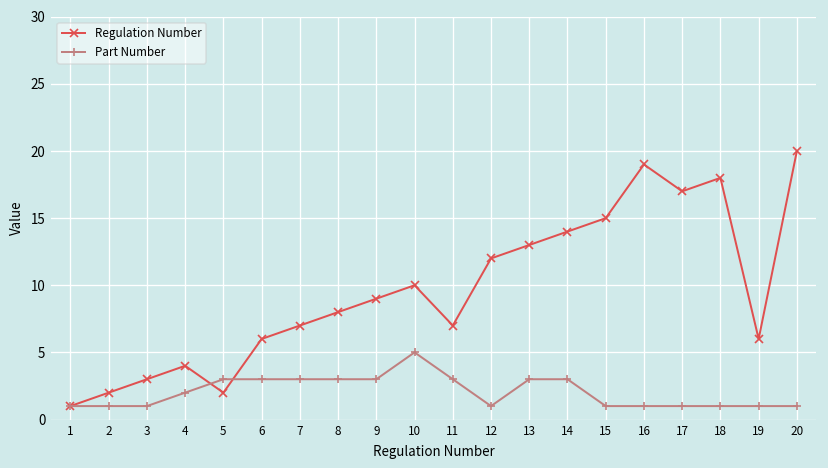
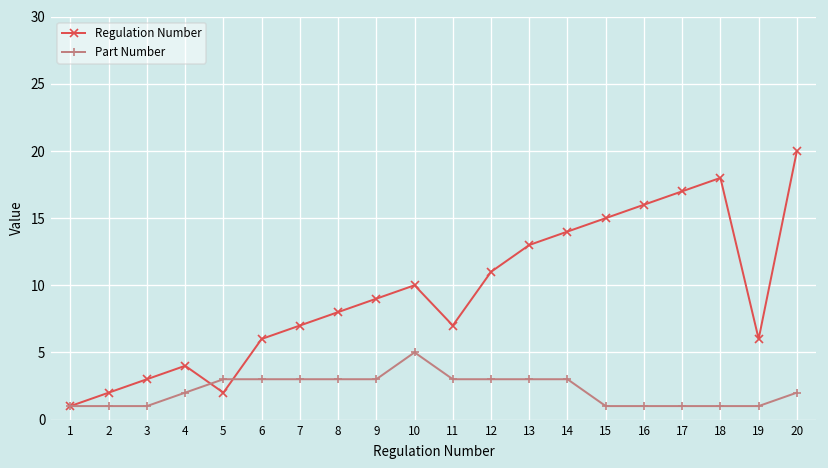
  {
    "Regulation Number": {
      "2": 2,
      "3": 3,
      "4": 4,
      "5": 2,
      "6": 6,
      "7": 7,
      "8": 8,
      "9": 9,
      "10": 10,
      "11": 7,
-     "12": 12,
+     "12": 11,
      "13": 13,
      "14": 14,
      "15": 15,
-     "16": 19,
+     "16": 16,
      "17": 17,
      "18": 18,
      "19": 6,
      "20": 20
    },
    "Part Number": {
      "2": 1,
      "3": 1,
      "4": 2,
      "5": 3,
      "6": 3,
      "7": 3,
      "8": 3,
      "9": 3,
      "10": 5,
      "11": 3,
-     "12": 1,
+     "12": 3,
      "13": 3,
      "14": 3,
      "15": 1,
      "16": 1,
      "17": 1,
      "18": 1,
      "19": 1,
-     "20": 1
+     "20": 2
    }
  }
